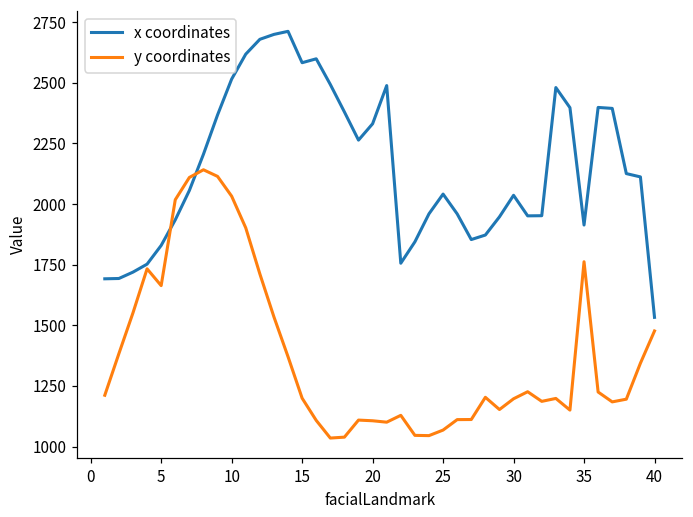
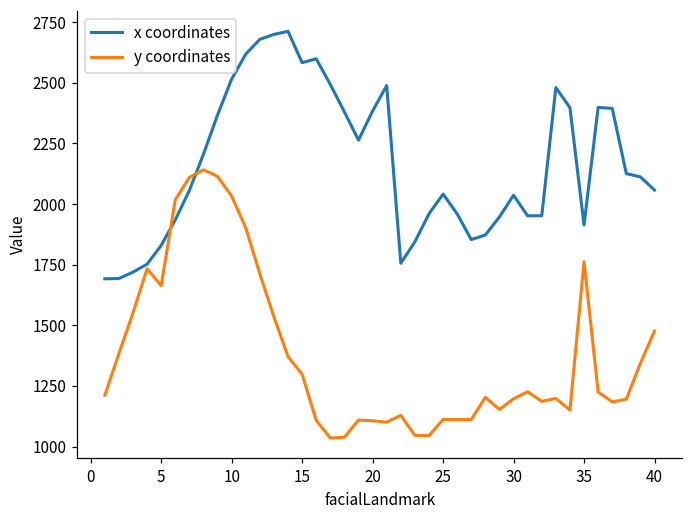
  {
    "x coordinates": {
      "5": 1830,
      "10": 2520,
      "15": 2580,
-     "20": 2330,
+     "20": 2380,
      "25": 2040,
      "30": 2040,
      "35": 1910,
-     "40": 1530
+     "40": 2060
    },
    "y coordinates": {
      "5": 1660,
      "10": 2030,
-     "15": 1200,
+     "15": 1300,
      "20": 1110,
-     "25": 1070,
+     "25": 1110,
      "30": 1200,
      "35": 1760,
      "40": 1480
    }
  }
